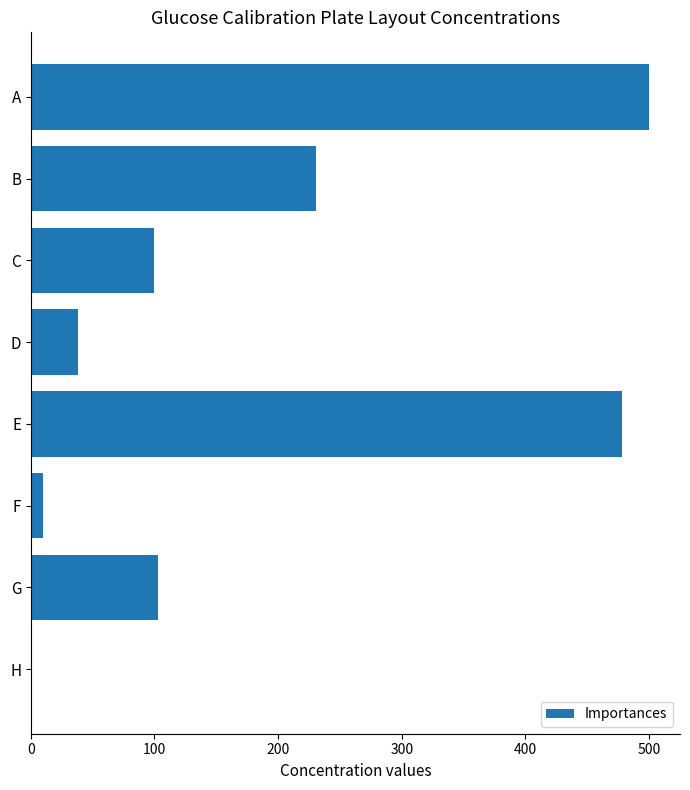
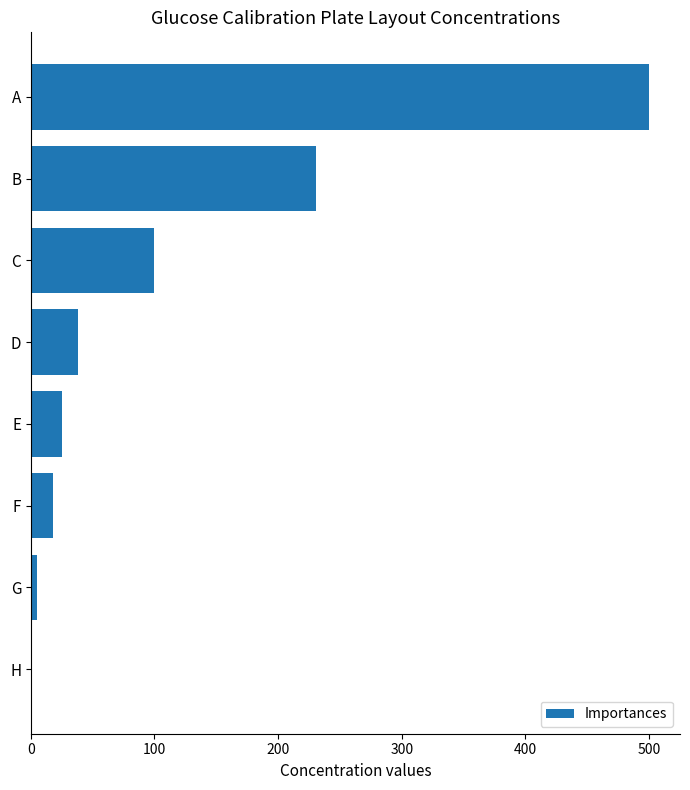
  {
    "A": 500,
    "B": 231,
    "C": 100,
    "D": 38,
-   "E": 478,
-   "F": 10,
-   "G": 103,
+   "E": 25,
+   "F": 18,
+   "G": 5,
    "H": 0
  }
